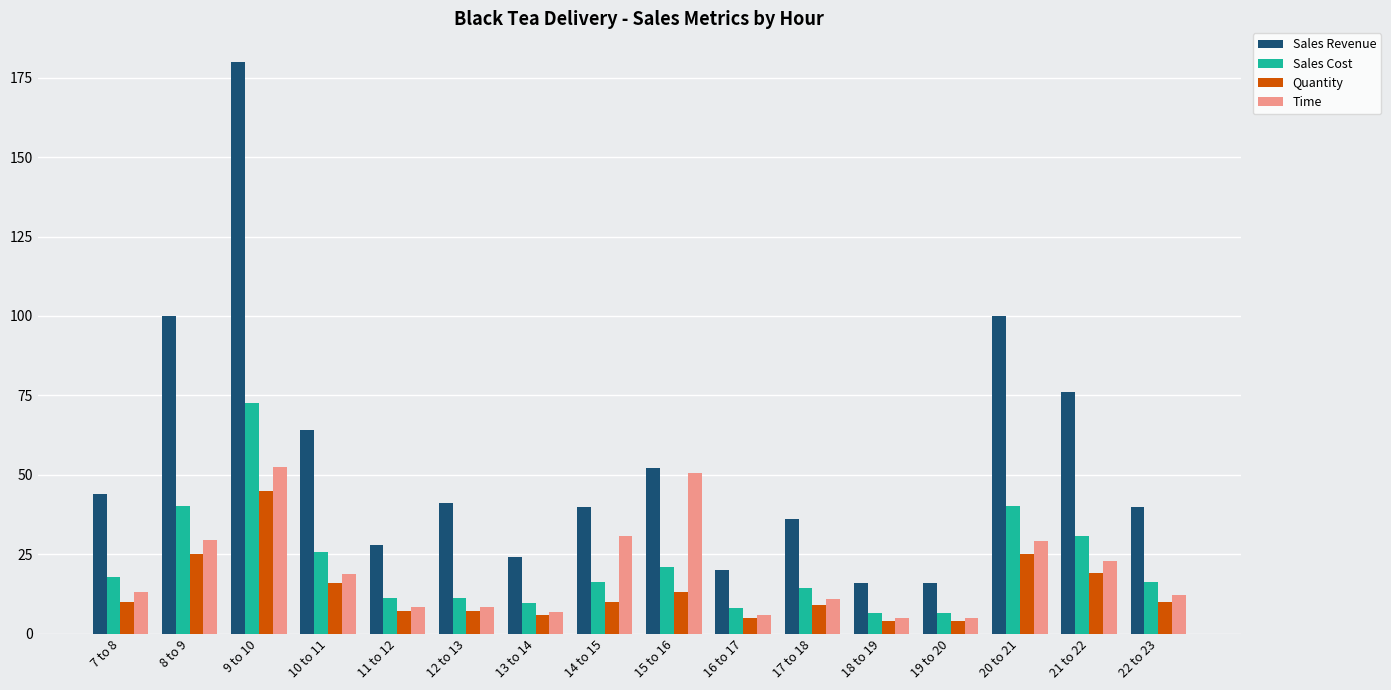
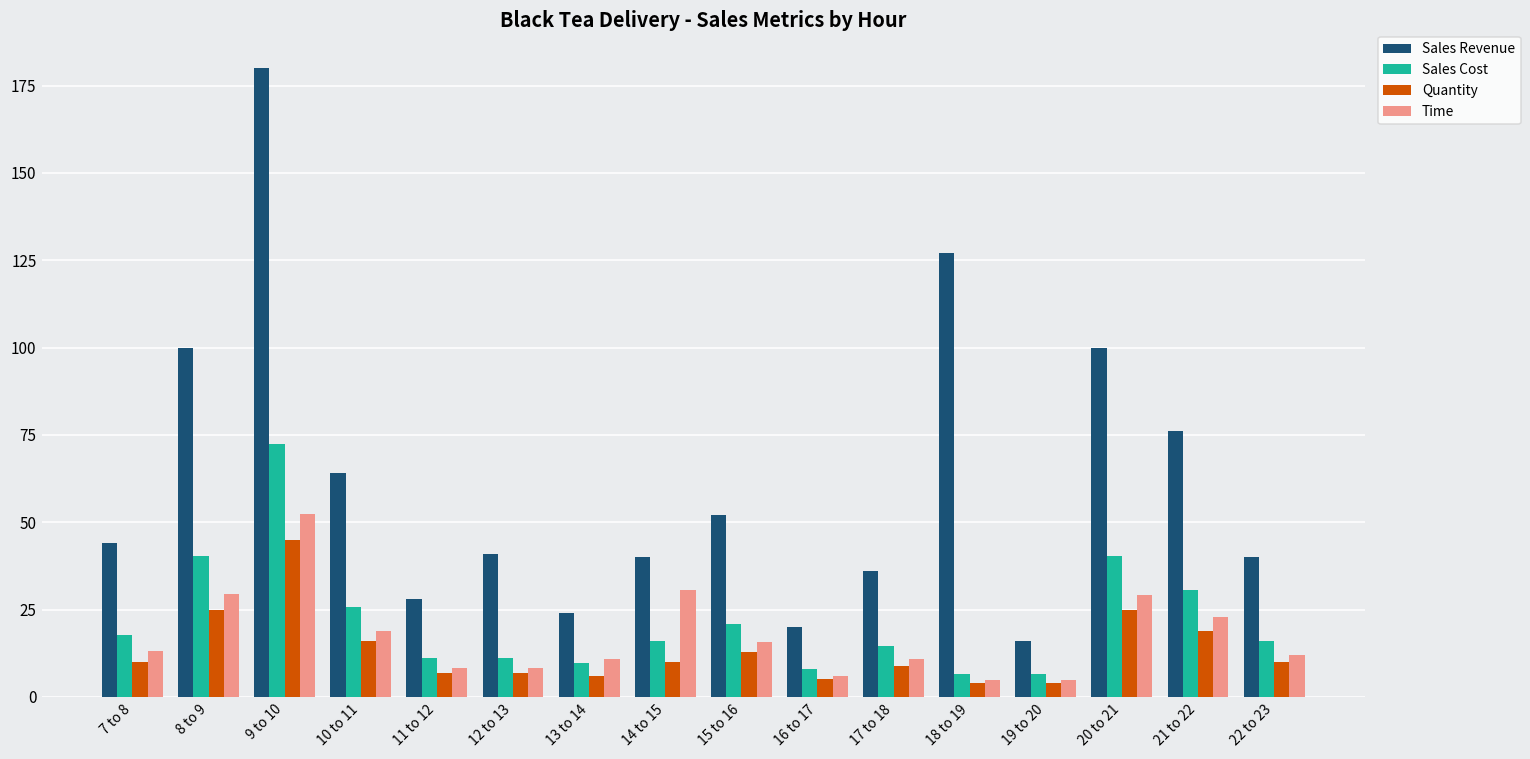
  {
    "Sales Revenue": {
      "7 to 8": 44,
      "8 to 9": 100,
      "9 to 10": 180,
      "10 to 11": 64,
      "11 to 12": 28,
      "12 to 13": 41,
      "13 to 14": 24,
      "14 to 15": 40,
      "15 to 16": 52,
      "16 to 17": 20,
      "17 to 18": 36,
-     "18 to 19": 16,
+     "18 to 19": 127,
      "19 to 20": 16,
      "20 to 21": 100,
      "21 to 22": 76,
      "22 to 23": 40
    },
    "Sales Cost": {
      "7 to 8": 18,
      "8 to 9": 40,
      "9 to 10": 72,
      "10 to 11": 26,
      "11 to 12": 11,
      "12 to 13": 11,
      "13 to 14": 10,
      "14 to 15": 16,
      "15 to 16": 21,
      "16 to 17": 8,
      "17 to 18": 14,
      "18 to 19": 6,
      "19 to 20": 6,
      "20 to 21": 40,
      "21 to 22": 31,
      "22 to 23": 16
    },
    "Quantity": {
      "7 to 8": 10,
      "8 to 9": 25,
      "9 to 10": 45,
      "10 to 11": 16,
      "11 to 12": 7,
      "12 to 13": 7,
      "13 to 14": 6,
      "14 to 15": 10,
      "15 to 16": 13,
      "16 to 17": 5,
      "17 to 18": 9,
      "18 to 19": 4,
      "19 to 20": 4,
      "20 to 21": 25,
      "21 to 22": 19,
      "22 to 23": 10
    },
    "Time": {
      "7 to 8": 13,
      "8 to 9": 30,
      "9 to 10": 52,
      "10 to 11": 19,
      "11 to 12": 8,
      "12 to 13": 8,
-     "13 to 14": 7,
+     "13 to 14": 11,
      "14 to 15": 31,
-     "15 to 16": 51,
+     "15 to 16": 16,
      "16 to 17": 6,
      "17 to 18": 11,
      "18 to 19": 5,
      "19 to 20": 5,
      "20 to 21": 29,
      "21 to 22": 23,
      "22 to 23": 12
    }
  }
